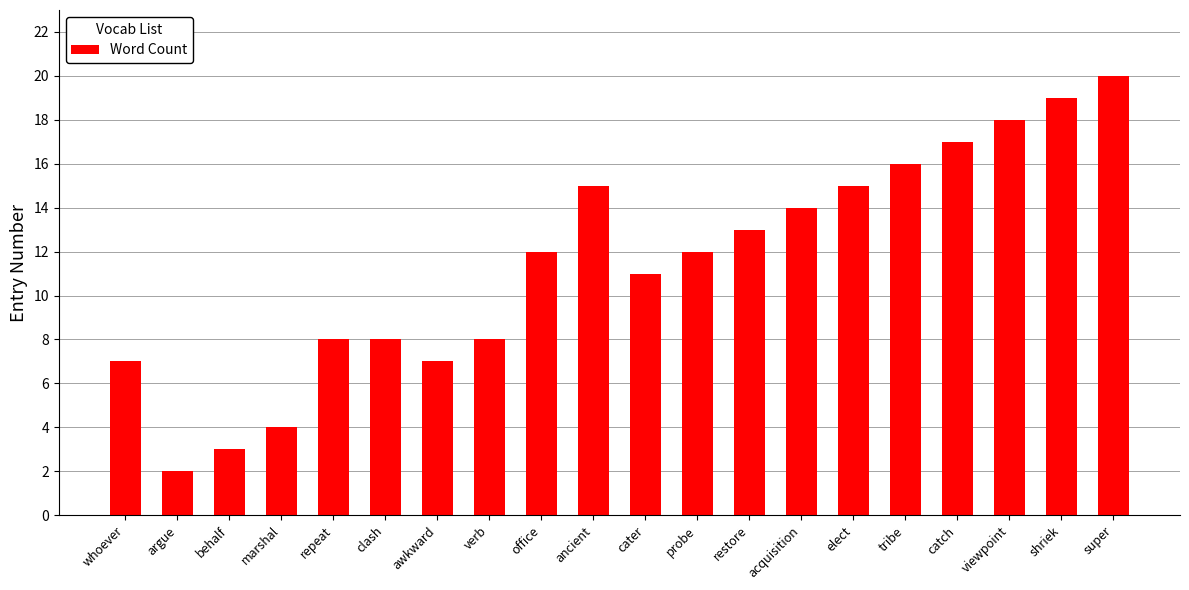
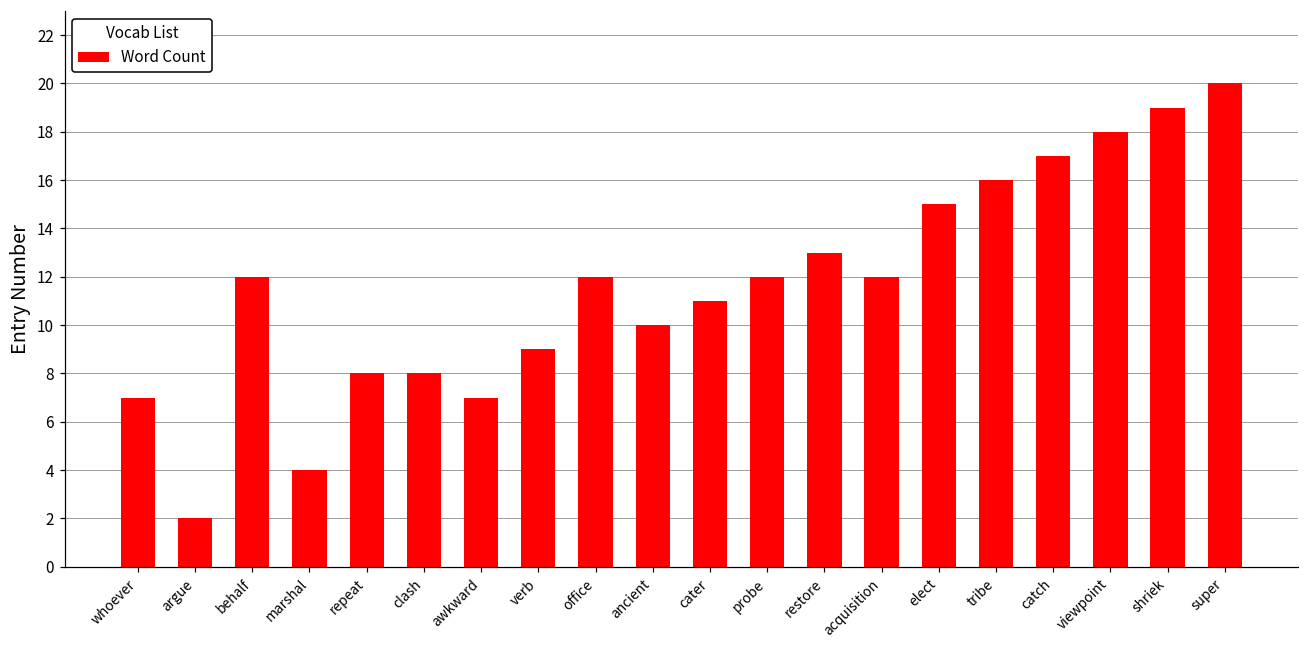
  {
    "whoever": 7,
    "argue": 2,
-   "behalf": 3,
+   "behalf": 12,
    "marshal": 4,
    "repeat": 8,
    "clash": 8,
    "awkward": 7,
-   "verb": 8,
+   "verb": 9,
    "office": 12,
-   "ancient": 15,
+   "ancient": 10,
    "cater": 11,
    "probe": 12,
    "restore": 13,
-   "acquisition": 14,
+   "acquisition": 12,
    "elect": 15,
    "tribe": 16,
    "catch": 17,
    "viewpoint": 18,
    "shriek": 19,
    "super": 20
  }
